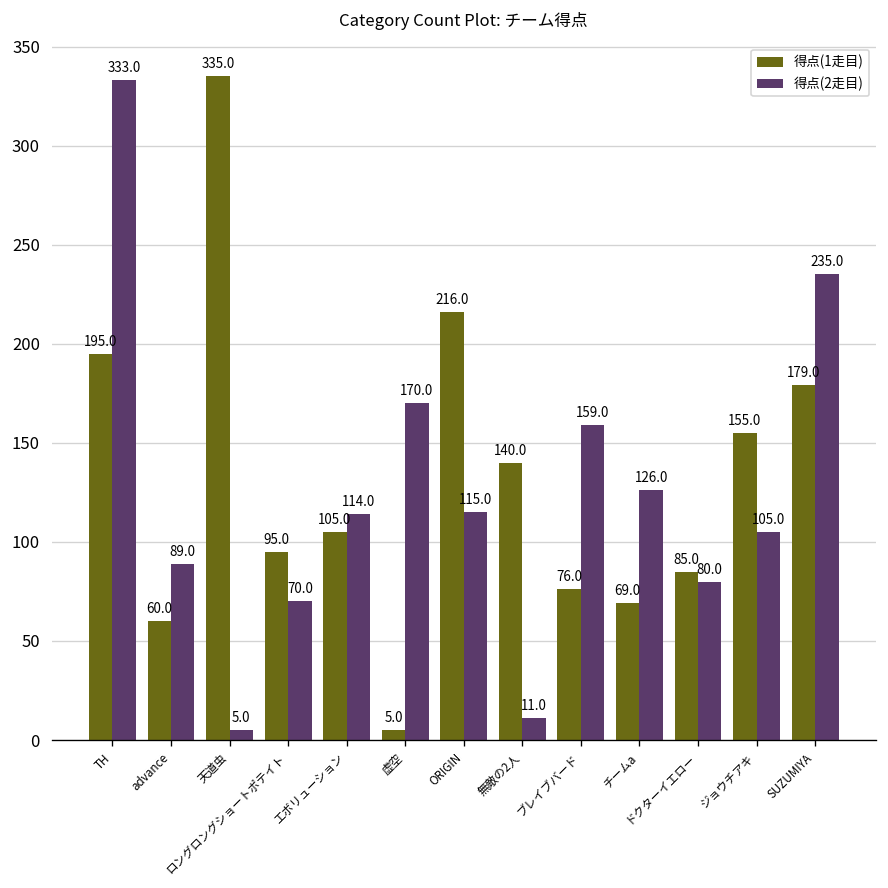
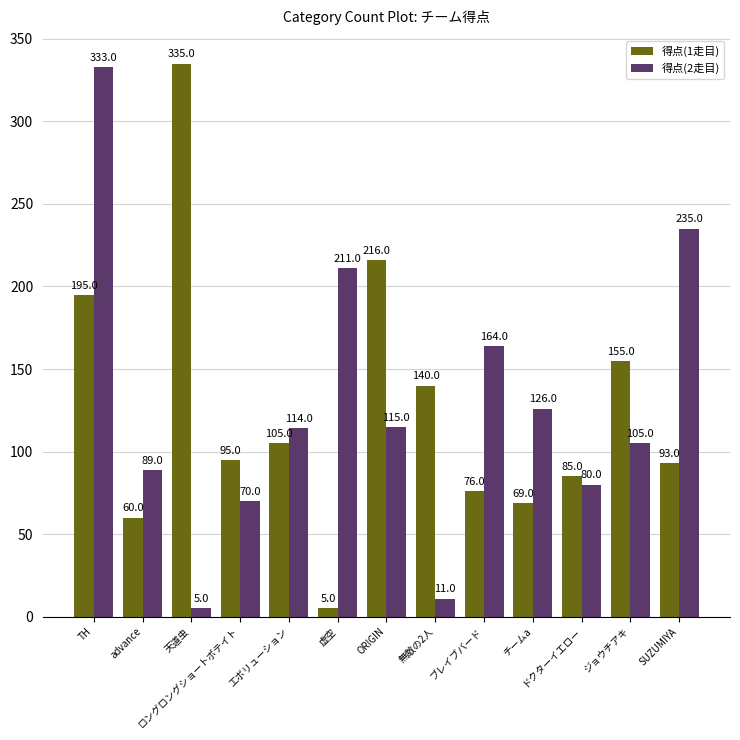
  {
    "得点(1走目)": {
      "TH": 195.0,
      "advance": 60.0,
      "天道虫": 335.0,
      "ロングロングショートポテイト": 95.0,
      "エボリューション": 105.0,
      "虚空": 5.0,
      "ORIGIN": 216.0,
      "無敵の2人": 140.0,
      "ブレイブバード": 76.0,
      "チームa": 69.0,
      "ドクターイエロー": 85.0,
      "ジョウチアキ": 155.0,
-     "SUZUMIYA": 179.0
+     "SUZUMIYA": 93.0
    },
    "得点(2走目)": {
      "TH": 333.0,
      "advance": 89.0,
      "天道虫": 5.0,
      "ロングロングショートポテイト": 70.0,
      "エボリューション": 114.0,
-     "虚空": 170.0,
+     "虚空": 211.0,
      "ORIGIN": 115.0,
      "無敵の2人": 11.0,
-     "ブレイブバード": 159.0,
+     "ブレイブバード": 164.0,
      "チームa": 126.0,
      "ドクターイエロー": 80.0,
      "ジョウチアキ": 105.0,
      "SUZUMIYA": 235.0
    }
  }
